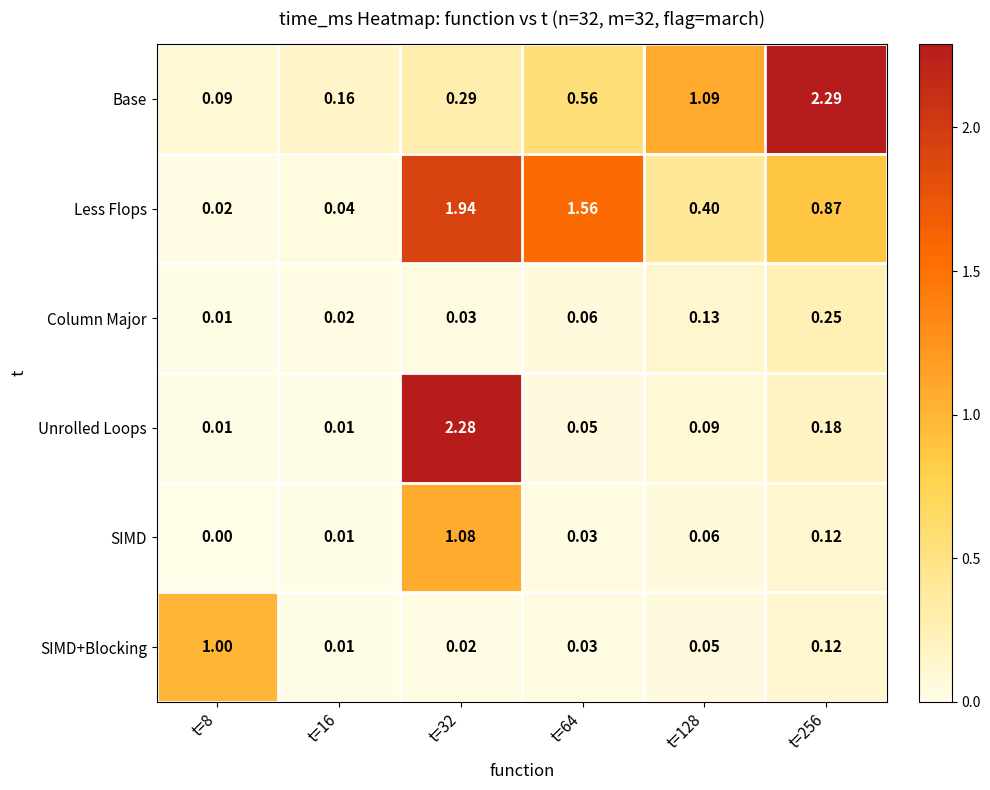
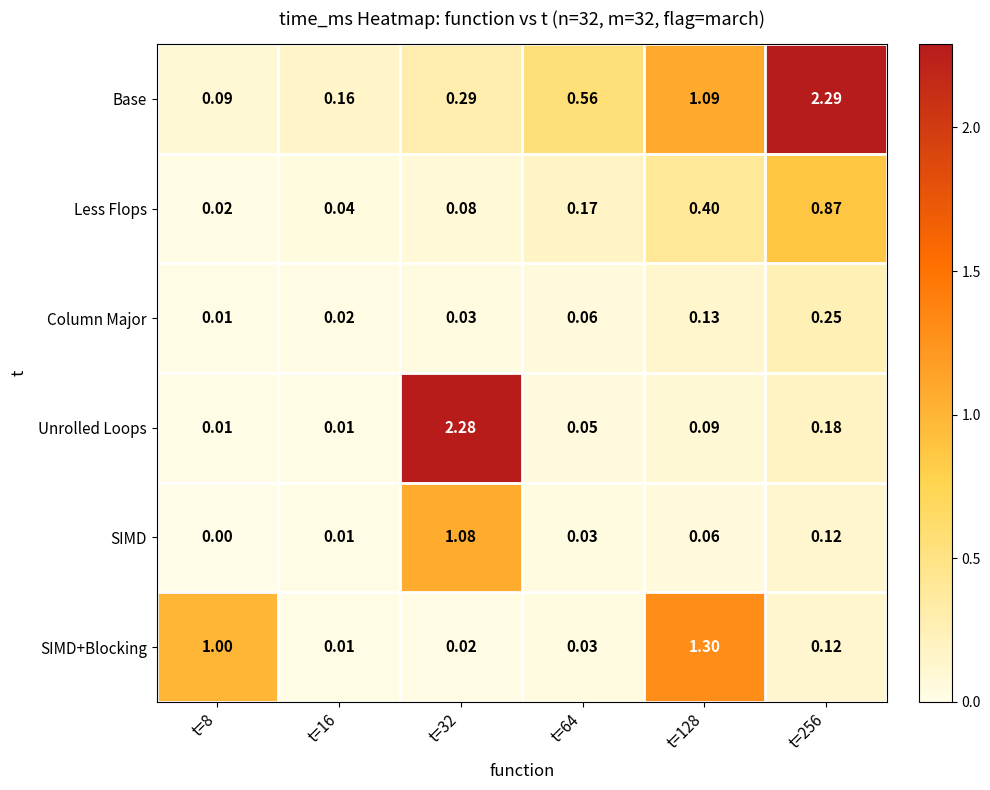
  {
    "Base": {
      "t=8": 0.09,
      "t=16": 0.16,
      "t=32": 0.29,
      "t=64": 0.56,
      "t=128": 1.09,
      "t=256": 2.29
    },
    "Less Flops": {
      "t=8": 0.02,
      "t=16": 0.04,
-     "t=32": 1.94,
-     "t=64": 1.56,
+     "t=32": 0.08,
+     "t=64": 0.17,
      "t=128": 0.40,
      "t=256": 0.87
    },
    "Column Major": {
      "t=8": 0.01,
      "t=16": 0.02,
      "t=32": 0.03,
      "t=64": 0.06,
      "t=128": 0.13,
      "t=256": 0.25
    },
    "Unrolled Loops": {
      "t=8": 0.01,
      "t=16": 0.01,
      "t=32": 2.28,
      "t=64": 0.05,
      "t=128": 0.09,
      "t=256": 0.18
    },
    "SIMD": {
      "t=8": 0.00,
      "t=16": 0.01,
      "t=32": 1.08,
      "t=64": 0.03,
      "t=128": 0.06,
      "t=256": 0.12
    },
    "SIMD+Blocking": {
      "t=8": 1.00,
      "t=16": 0.01,
      "t=32": 0.02,
      "t=64": 0.03,
-     "t=128": 0.05,
+     "t=128": 1.30,
      "t=256": 0.12
    }
  }
